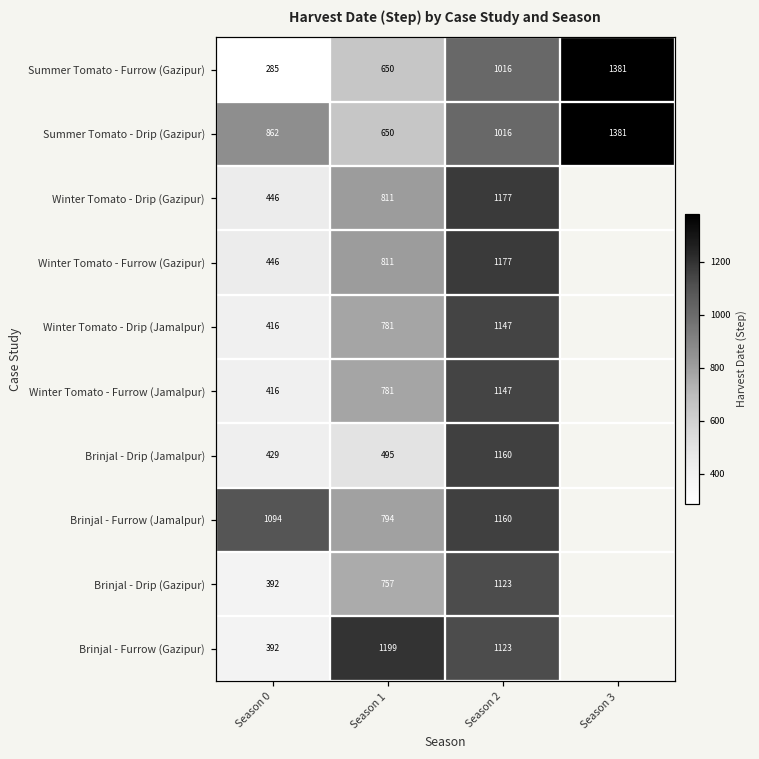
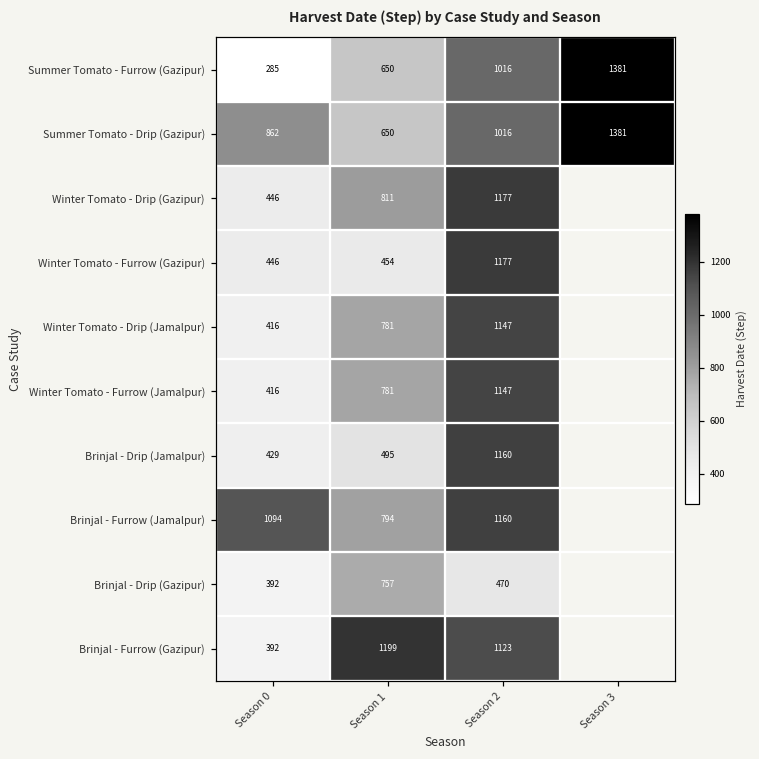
  {
    "Summer Tomato - Furrow (Gazipur)": {
      "Season 0": 285,
      "Season 1": 650,
      "Season 2": 1016,
      "Season 3": 1381
    },
    "Summer Tomato - Drip (Gazipur)": {
      "Season 0": 862,
      "Season 1": 650,
      "Season 2": 1016,
      "Season 3": 1381
    },
    "Winter Tomato - Drip (Gazipur)": {
      "Season 0": 446,
      "Season 1": 811,
      "Season 2": 1177
    },
    "Winter Tomato - Furrow (Gazipur)": {
      "Season 0": 446,
-     "Season 1": 811,
+     "Season 1": 454,
      "Season 2": 1177
    },
    "Winter Tomato - Drip (Jamalpur)": {
      "Season 0": 416,
      "Season 1": 781,
      "Season 2": 1147
    },
    "Winter Tomato - Furrow (Jamalpur)": {
      "Season 0": 416,
      "Season 1": 781,
      "Season 2": 1147
    },
    "Brinjal - Drip (Jamalpur)": {
      "Season 0": 429,
      "Season 1": 495,
      "Season 2": 1160
    },
    "Brinjal - Furrow (Jamalpur)": {
      "Season 0": 1094,
      "Season 1": 794,
      "Season 2": 1160
    },
    "Brinjal - Drip (Gazipur)": {
      "Season 0": 392,
      "Season 1": 757,
-     "Season 2": 1123
+     "Season 2": 470
    },
    "Brinjal - Furrow (Gazipur)": {
      "Season 0": 392,
      "Season 1": 1199,
      "Season 2": 1123
    }
  }
